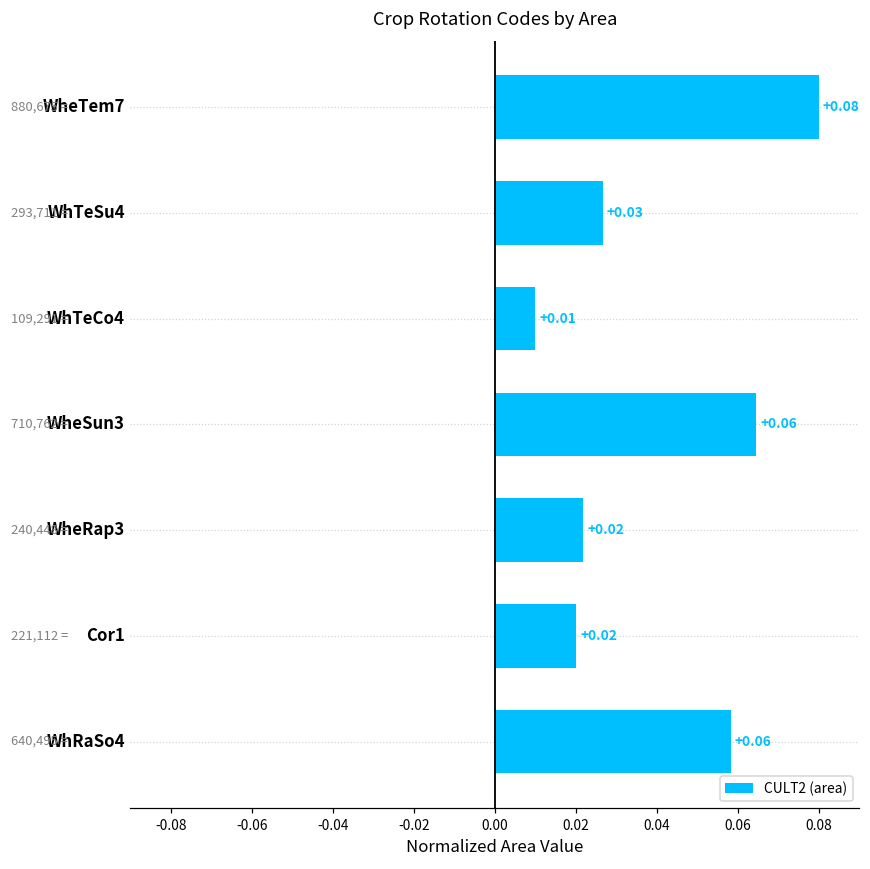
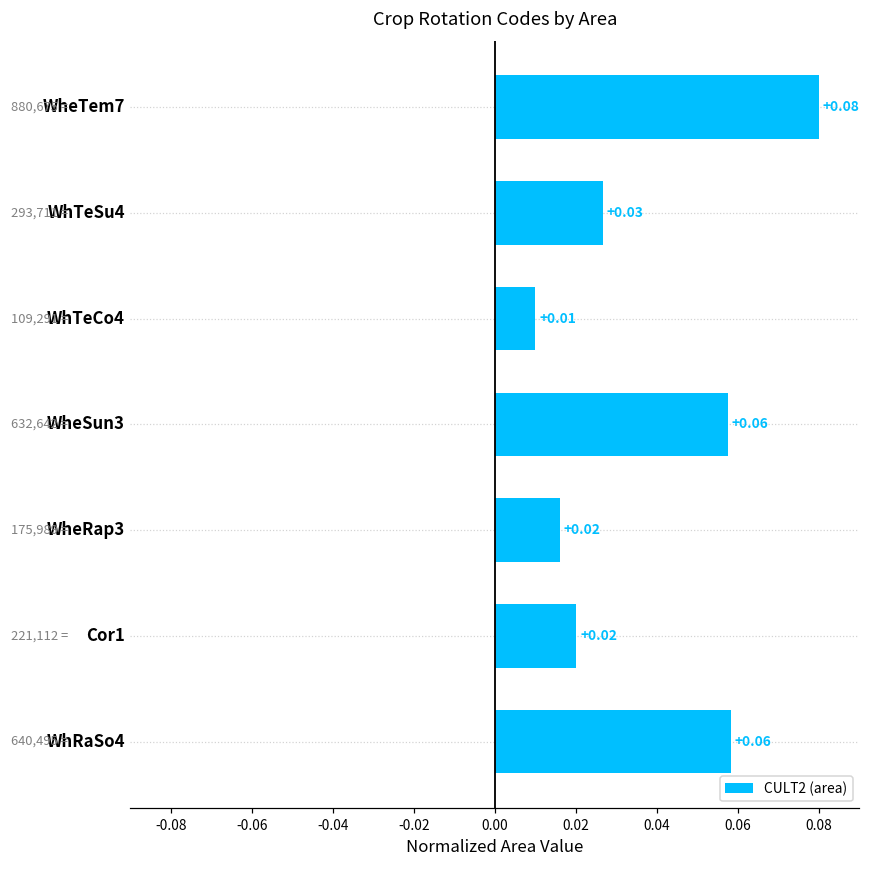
  {
    "WheTem7": "+0.08",
    "WhTeSu4": "+0.03",
    "WhTeCo4": "+0.01",
-   "WheSun3": "710,762",
-   "WheRap3": "240,448",
+   "WheSun3": "632,642",
+   "WheRap3": "175,989",
    "Cor1": "+0.02",
    "WhRaSo4": "+0.06"
  }
